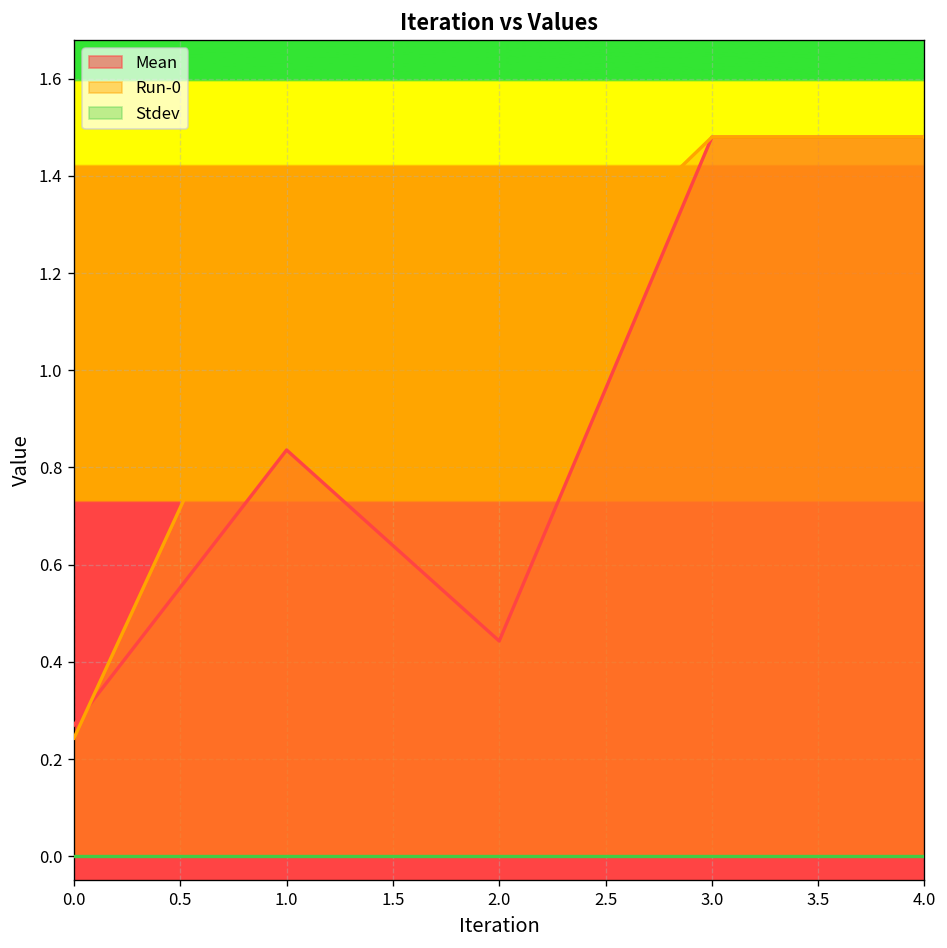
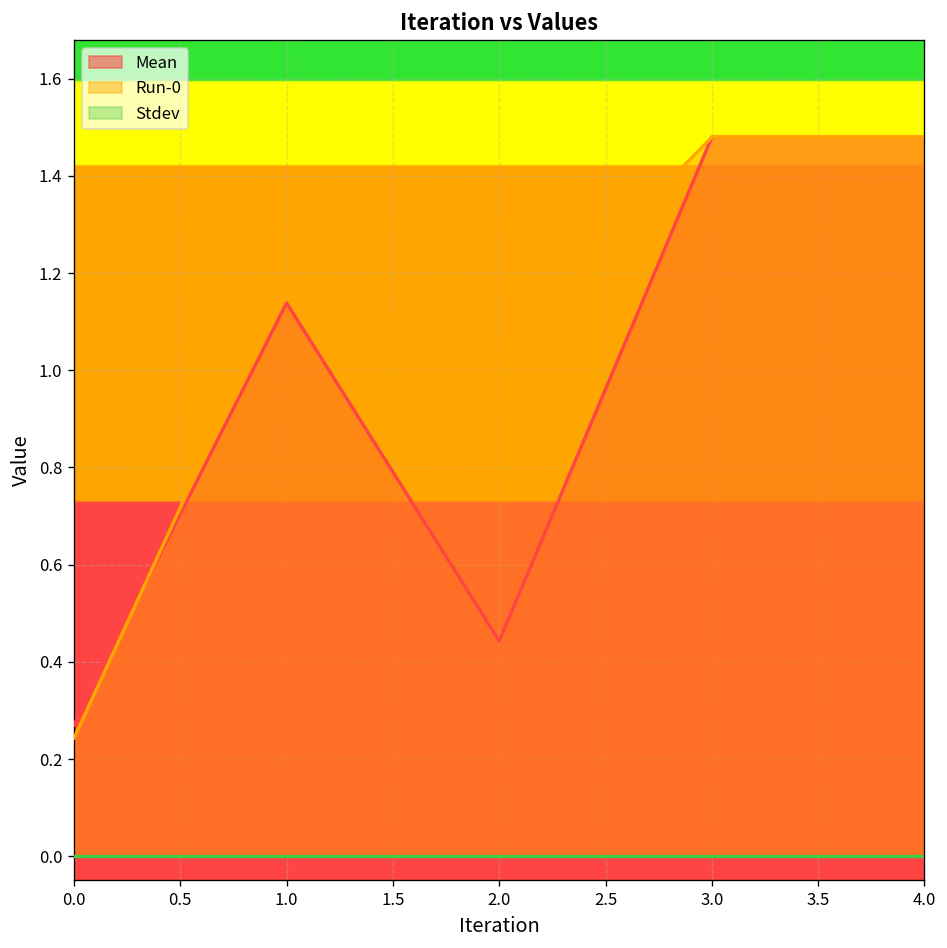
  {
    "Mean": {
      "0.0": 0.27,
-     "1.0": 0.84,
+     "1.0": 1.14,
      "2.0": 0.44
    },
    "Run-0": {
      "0.0": 0.24,
      "1.0": 1.19,
-     "2.0": 1.06
+     "2.0": 1.03
    },
    "Stdev": {
      "0.0": 0.00,
      "1.0": 0.00,
      "2.0": 0.00,
      "3.0": 0.00,
      "4.0": 0.00
    }
  }
